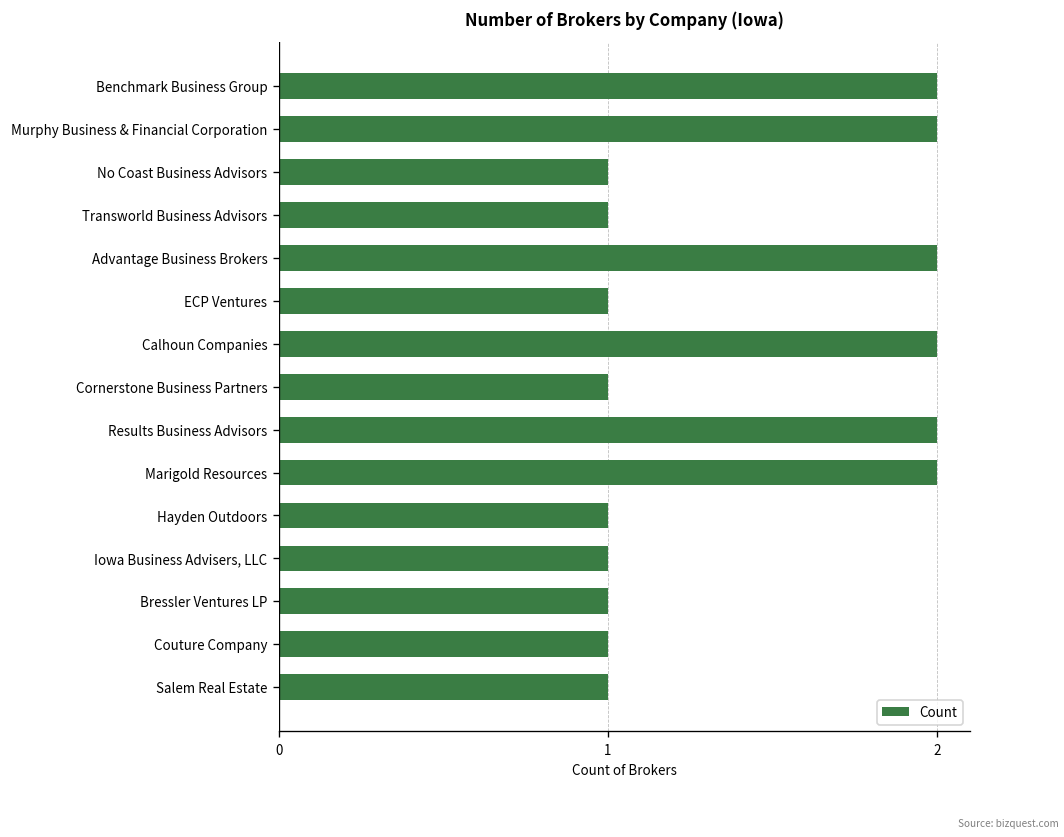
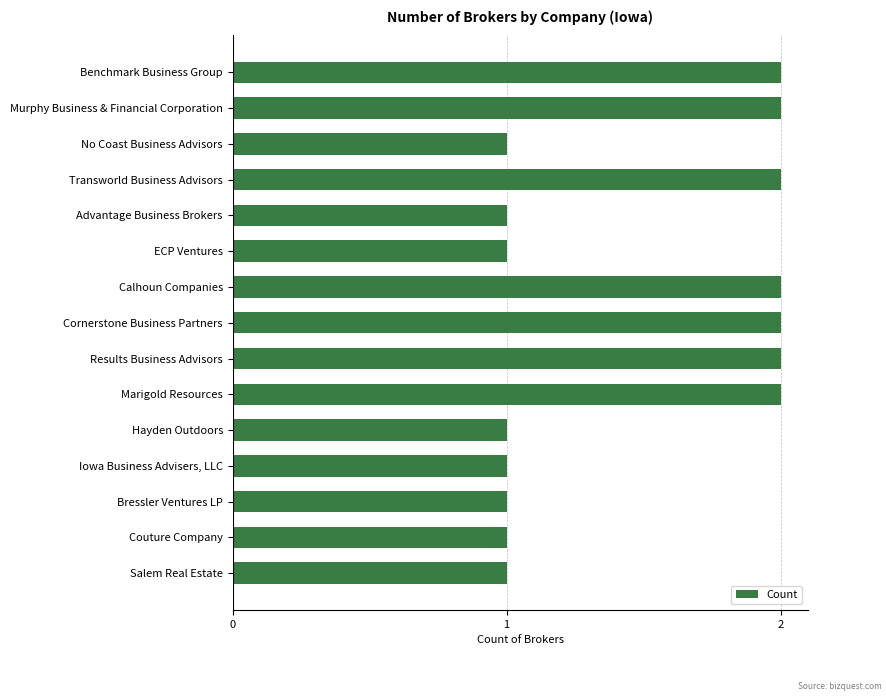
  {
    "Benchmark Business Group": 2,
    "Murphy Business & Financial Corporation": 2,
    "No Coast Business Advisors": 1,
-   "Transworld Business Advisors": 1,
-   "Advantage Business Brokers": 2,
+   "Transworld Business Advisors": 2,
+   "Advantage Business Brokers": 1,
    "ECP Ventures": 1,
    "Calhoun Companies": 2,
-   "Cornerstone Business Partners": 1,
+   "Cornerstone Business Partners": 2,
    "Results Business Advisors": 2,
    "Marigold Resources": 2,
    "Hayden Outdoors": 1,
    "Iowa Business Advisers, LLC": 1,
    "Bressler Ventures LP": 1,
    "Couture Company": 1,
    "Salem Real Estate": 1
  }
